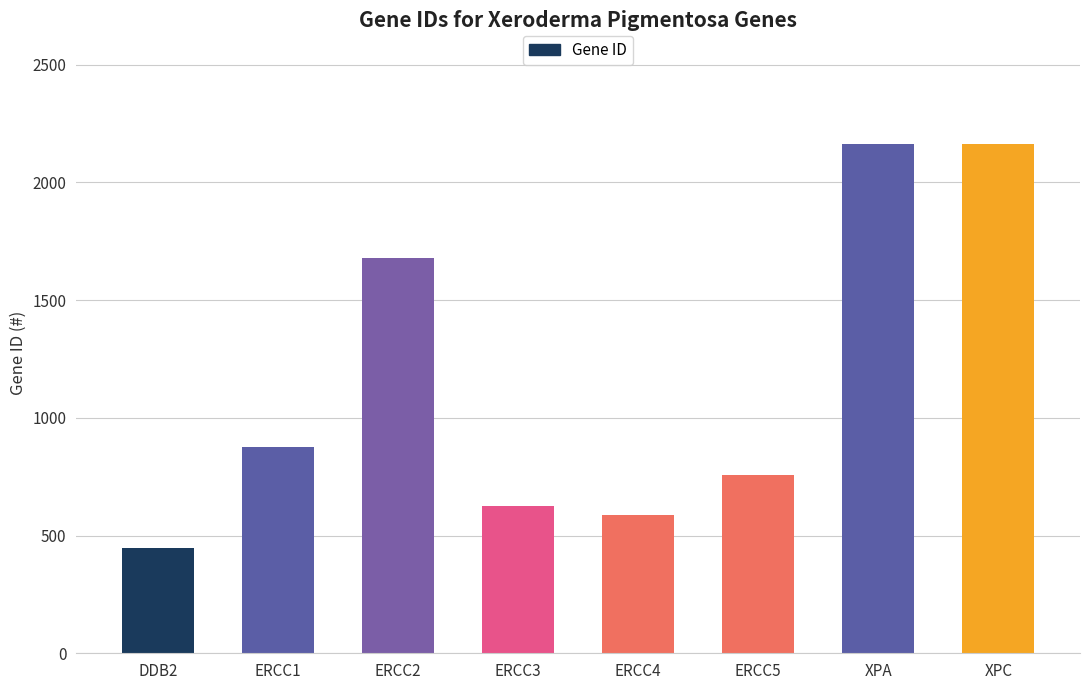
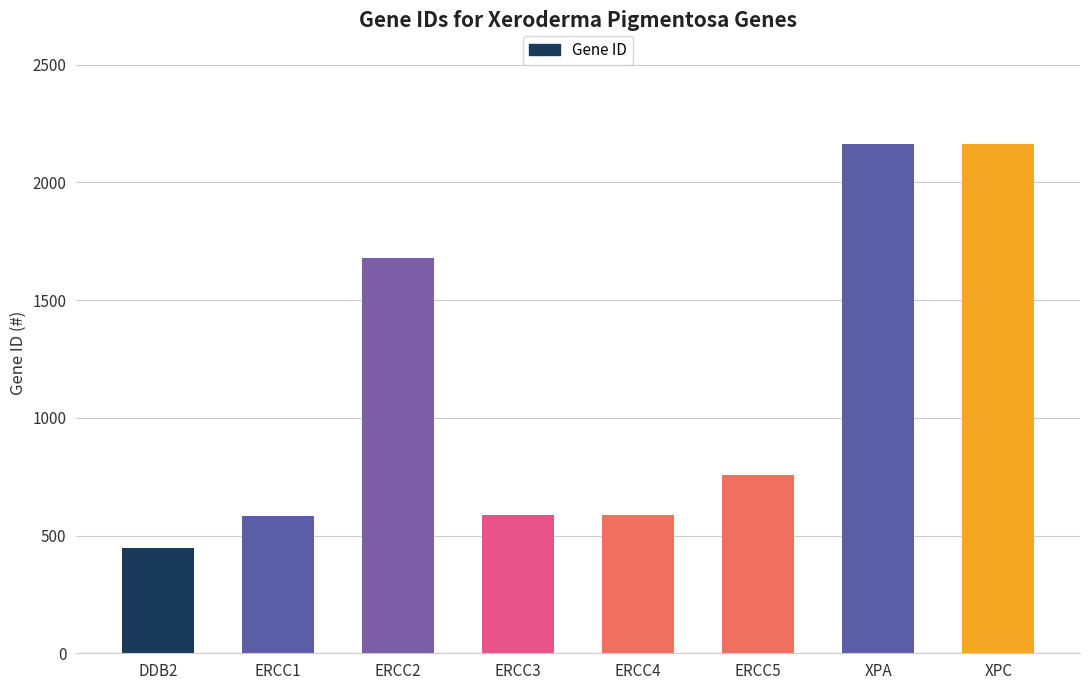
  {
    "DDB2": 450,
-   "ERCC1": 880,
+   "ERCC1": 590,
    "ERCC2": 1680,
-   "ERCC3": 620,
+   "ERCC3": 590,
    "ERCC4": 590,
    "ERCC5": 760,
    "XPA": 2160,
    "XPC": 2160
  }
